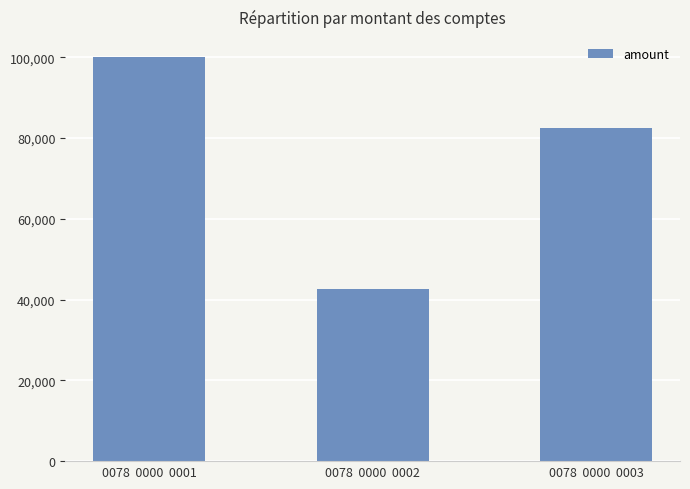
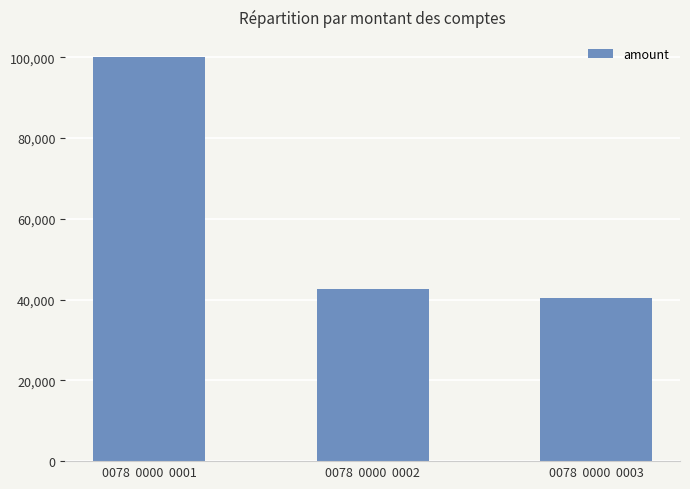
  {
    "0078 0000 0001": "100,000",
    "0078 0000 0002": "43,000",
-   "0078 0000 0003": "83,000"
+   "0078 0000 0003": "41,000"
  }
